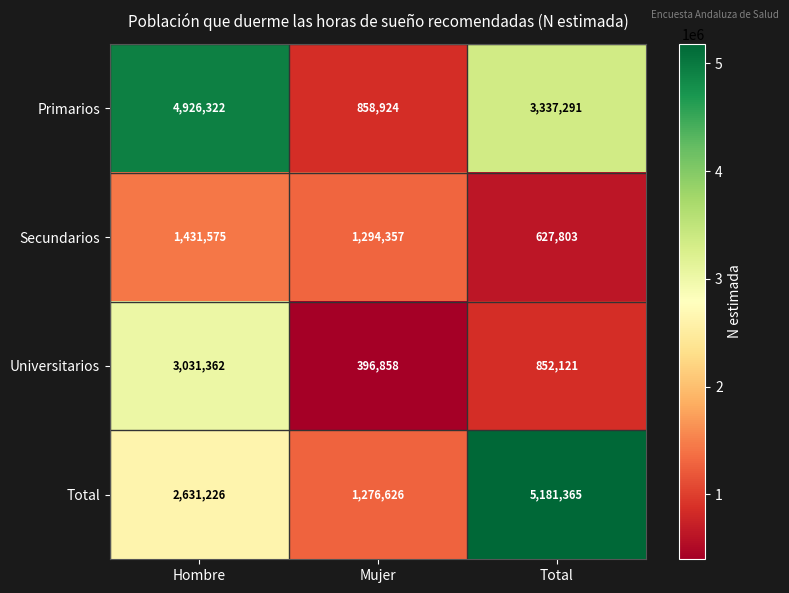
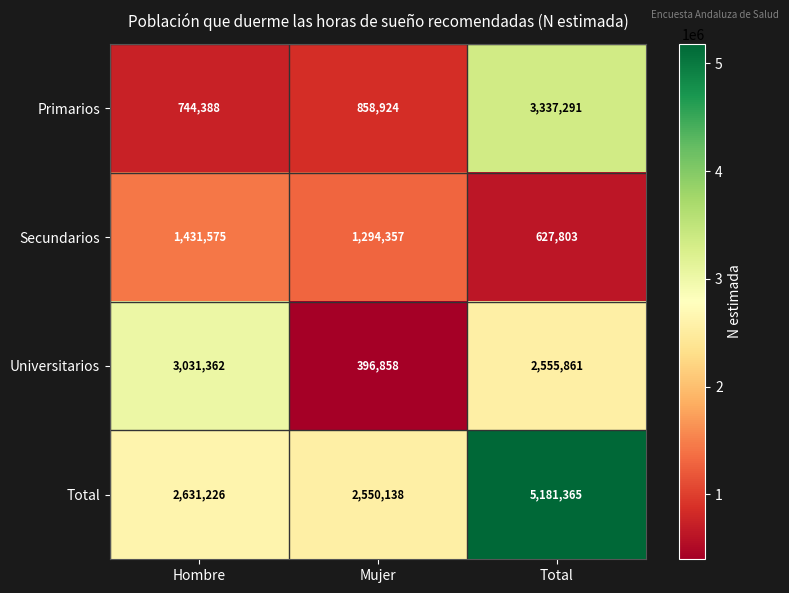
  {
    "Primarios": {
-     "Hombre": "4,926,322",
+     "Hombre": "744,388",
      "Mujer": "858,924",
      "Total": "3,337,291"
    },
    "Secundarios": {
      "Hombre": "1,431,575",
      "Mujer": "1,294,357",
      "Total": "627,803"
    },
    "Universitarios": {
      "Hombre": "3,031,362",
      "Mujer": "396,858",
-     "Total": "852,121"
+     "Total": "2,555,861"
    },
    "Total": {
      "Hombre": "2,631,226",
-     "Mujer": "1,276,626",
+     "Mujer": "2,550,138",
      "Total": "5,181,365"
    }
  }
